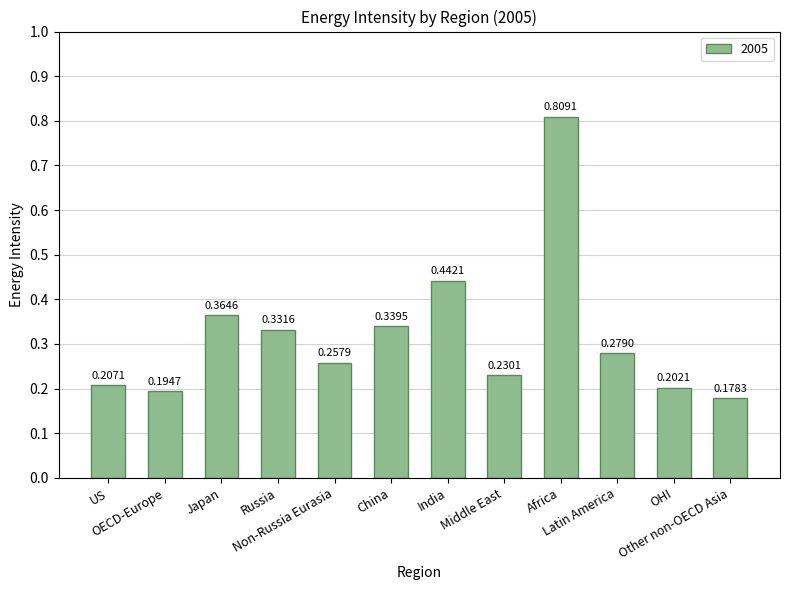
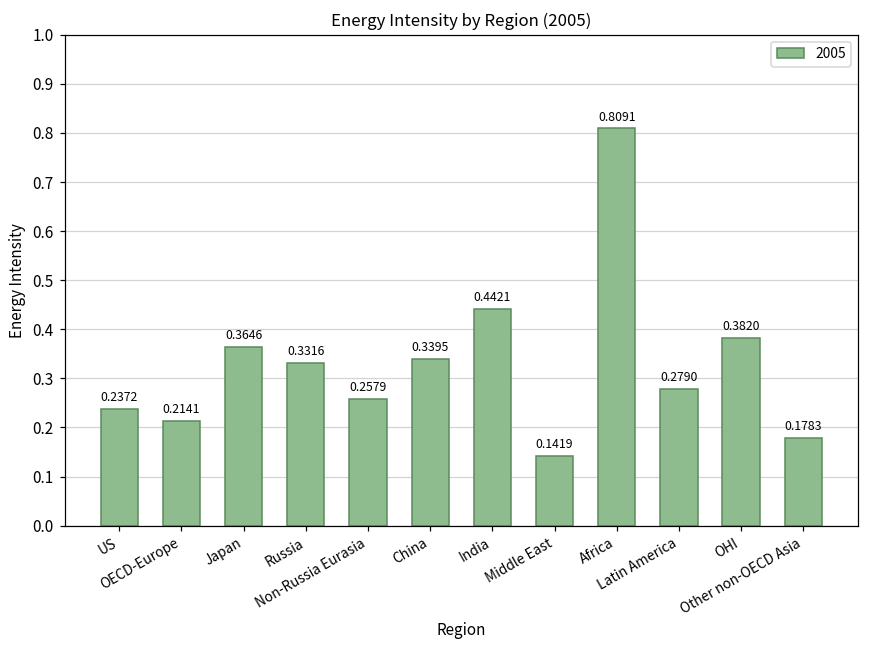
  {
-   "US": 0.2071,
-   "OECD-Europe": 0.1947,
+   "US": 0.2372,
+   "OECD-Europe": 0.2141,
    "Japan": 0.3646,
    "Russia": 0.3316,
    "Non-Russia Eurasia": 0.2579,
    "China": 0.3395,
    "India": 0.4421,
-   "Middle East": 0.2301,
+   "Middle East": 0.1419,
    "Africa": 0.8091,
    "Latin America": 0.2790,
-   "OHI": 0.2021,
+   "OHI": 0.3820,
    "Other non-OECD Asia": 0.1783
  }
